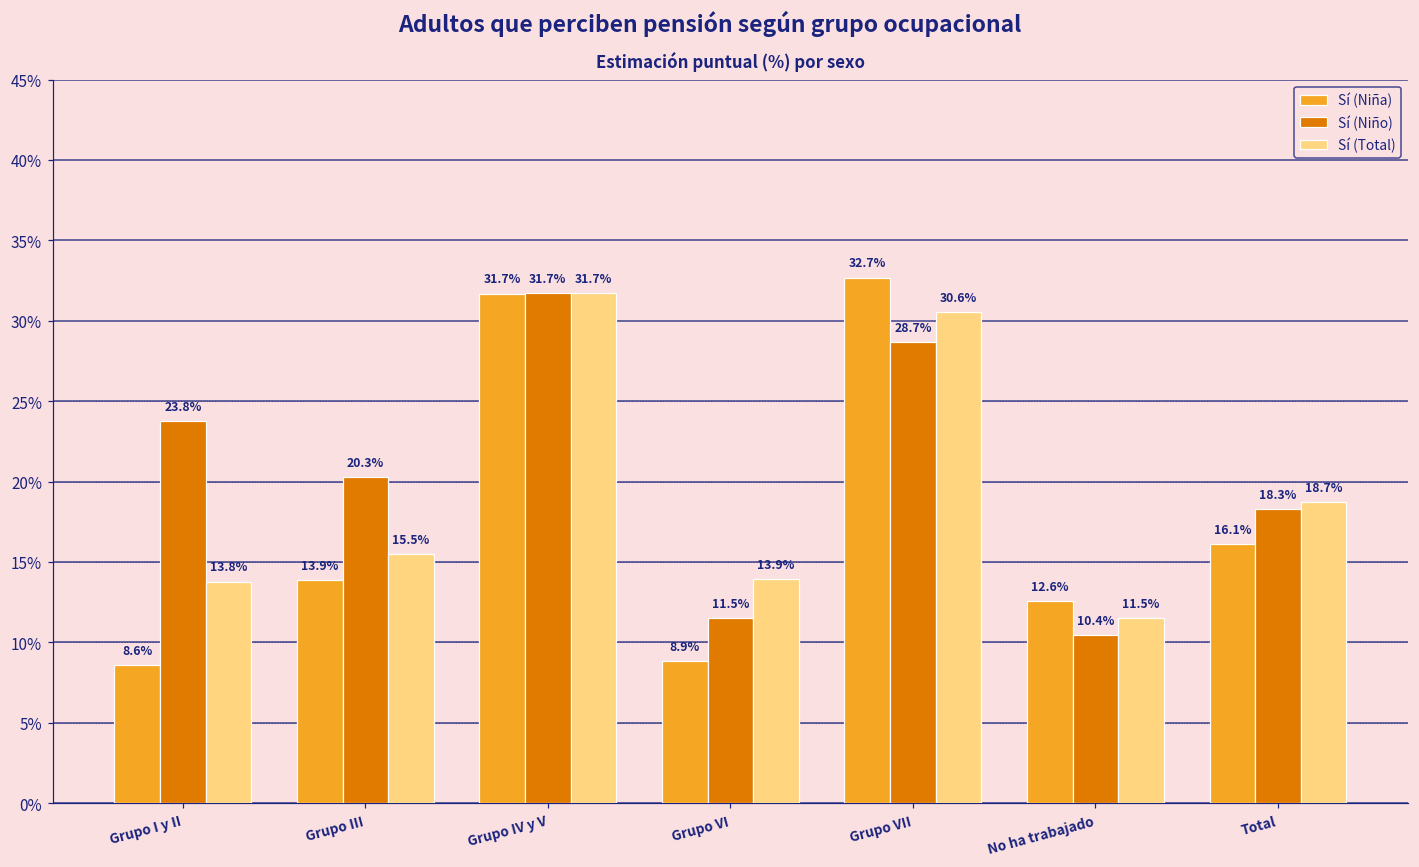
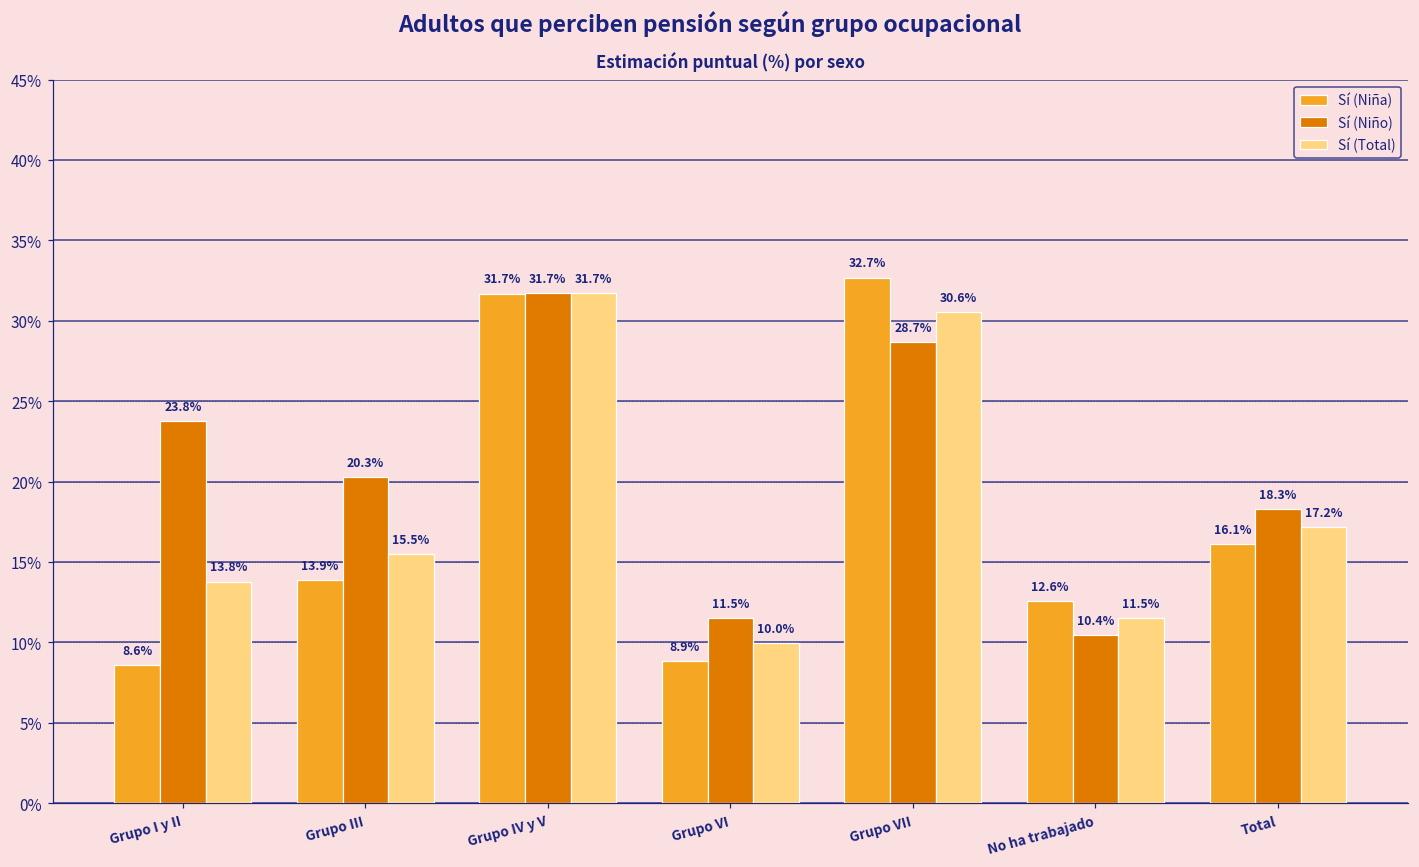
  {
    "Sí (Total)": {
      "Grupo I y II": "13.8%",
      "Grupo III": "15.5%",
      "Grupo IV y V": "31.7%",
-     "Grupo VI": "13.9%",
+     "Grupo VI": "10.0%",
      "Grupo VII": "30.6%",
      "No ha trabajado": "11.5%",
-     "Total": "18.7%"
+     "Total": "17.2%"
    }
  }
